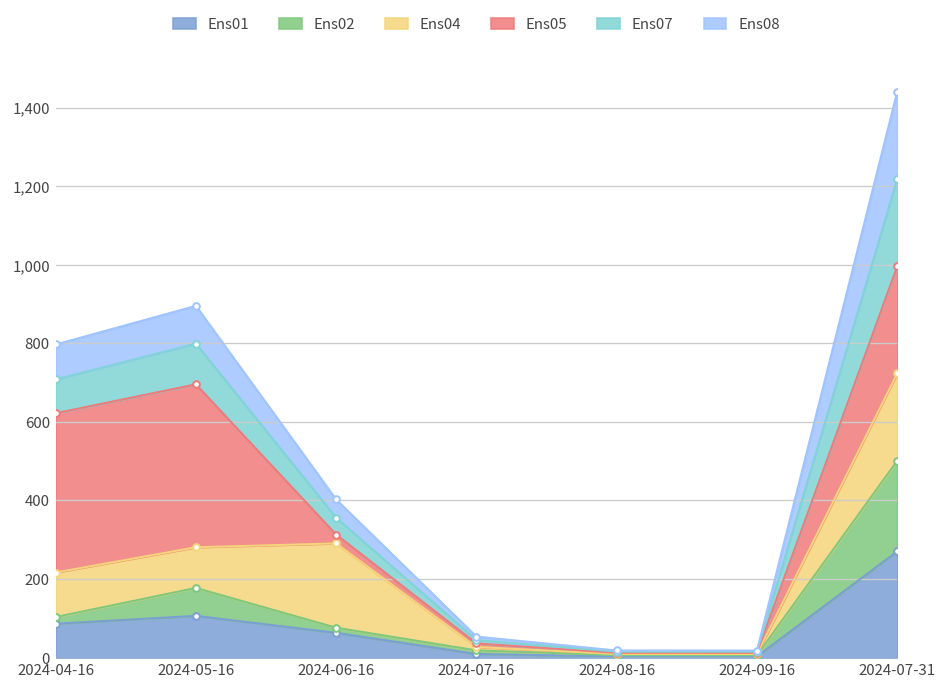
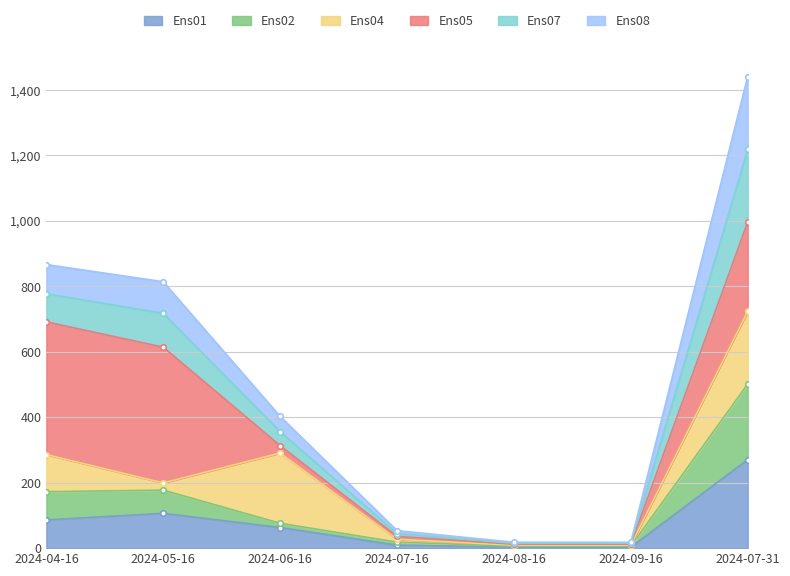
  {
    "Ens02": {
-     "2024-04-16": 20,
+     "2024-04-16": 90,
      "2024-05-16": 70,
      "2024-06-16": 10,
      "2024-07-16": 10,
      "2024-07-31": 230
    },
    "Ens04": {
      "2024-04-16": 110,
-     "2024-05-16": 100,
+     "2024-05-16": 20,
      "2024-06-16": 210,
      "2024-07-16": 10,
      "2024-07-31": 220
    },
    "Ens05": {
      "2024-04-16": 410,
      "2024-05-16": 410,
      "2024-06-16": 20,
      "2024-07-16": 10,
      "2024-07-31": 270
    }
  }
